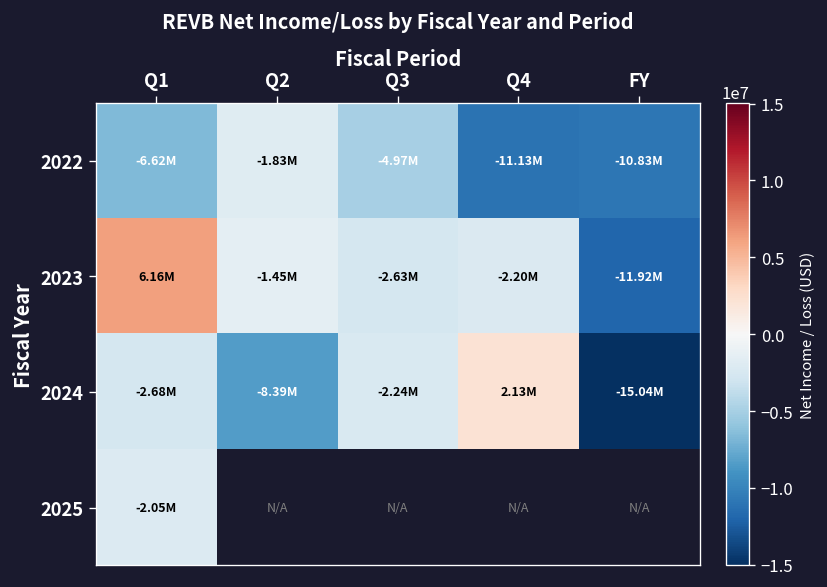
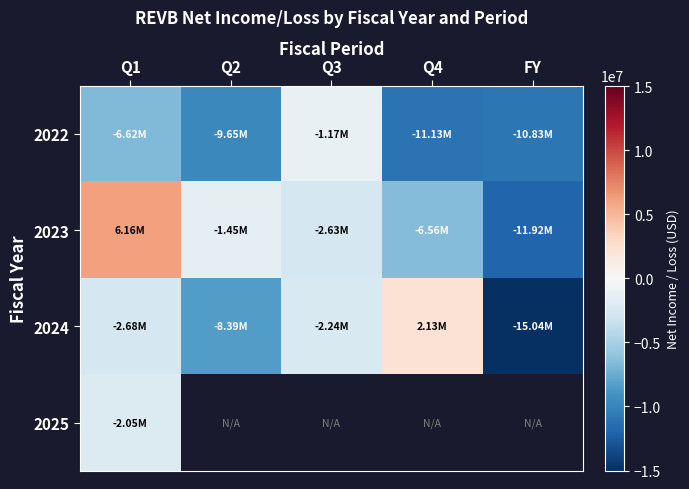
  {
    "2022": {
      "Q1": "-6.62M",
-     "Q2": "-1.83M",
-     "Q3": "-4.97M",
+     "Q2": "-9.65M",
+     "Q3": "-1.17M",
      "Q4": "-11.13M",
      "FY": "-10.83M"
    },
    "2023": {
      "Q1": "6.16M",
      "Q2": "-1.45M",
      "Q3": "-2.63M",
-     "Q4": "-2.20M",
+     "Q4": "-6.56M",
      "FY": "-11.92M"
    },
    "2024": {
      "Q1": "-2.68M",
      "Q2": "-8.39M",
      "Q3": "-2.24M",
      "Q4": "2.13M",
      "FY": "-15.04M"
    },
    "2025": {
      "Q1": "-2.05M"
    }
  }
